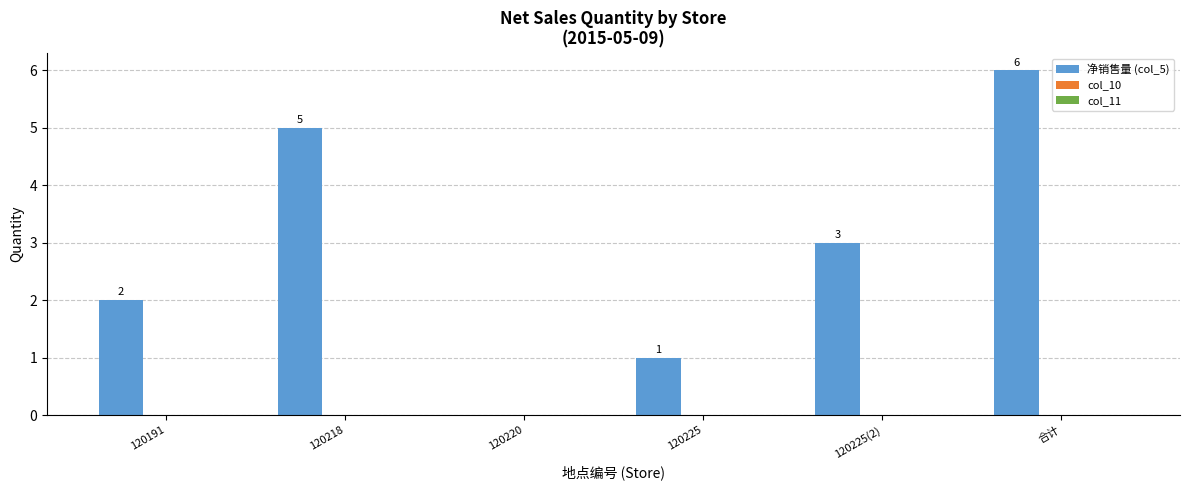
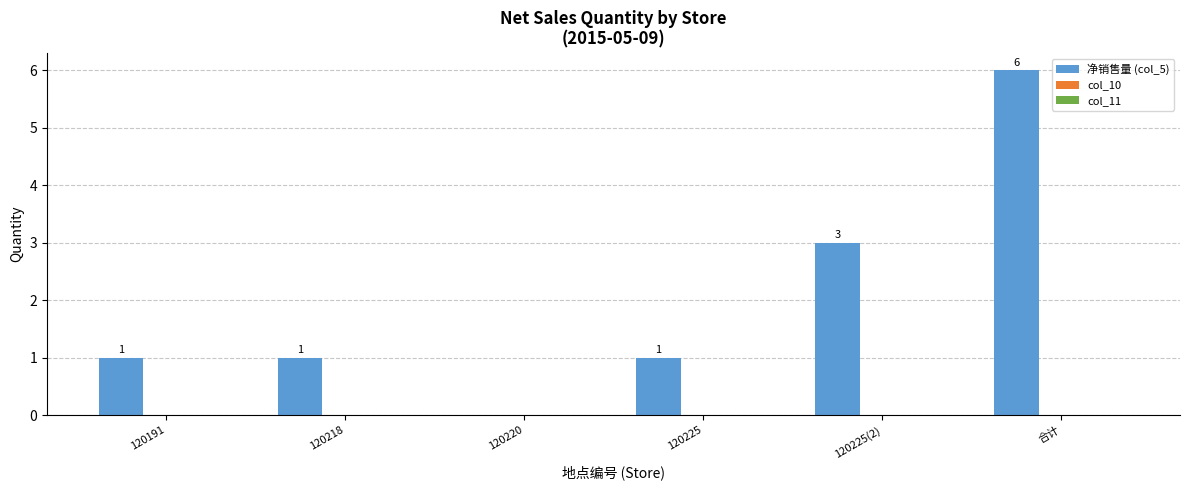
  {
    "净销售量 (col_5)": {
-     "120191": 2,
-     "120218": 5,
+     "120191": 1,
+     "120218": 1,
      "120225": 1,
      "120225(2)": 3,
      "合计": 6
    },
    "col_10": {
      "120191": 0.0,
      "120218": 0.0,
      "120220": 0.0,
      "120225": 0.0,
      "120225(2)": 0.0,
      "合计": 0.0
    },
    "col_11": {
      "120191": 0.0,
      "120218": 0.0,
      "120220": 0.0,
      "120225": 0.0,
      "120225(2)": 0.0,
      "合计": 0.0
    }
  }
